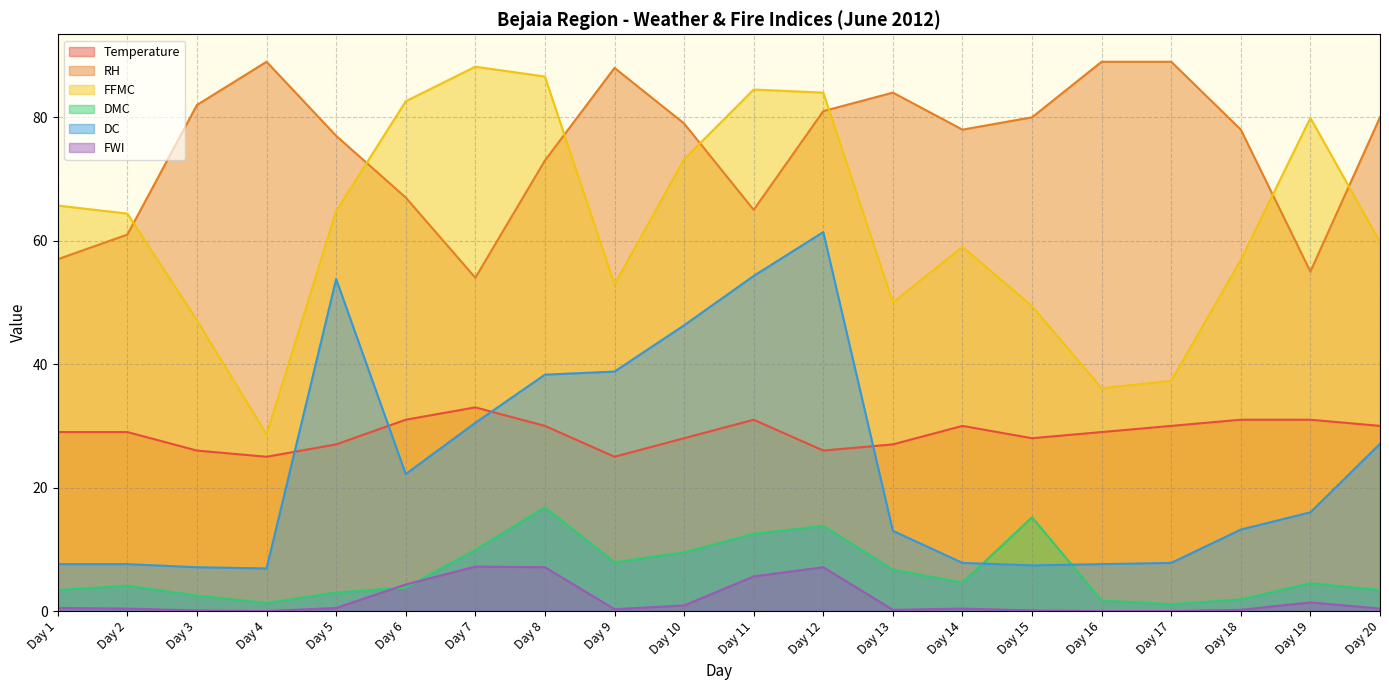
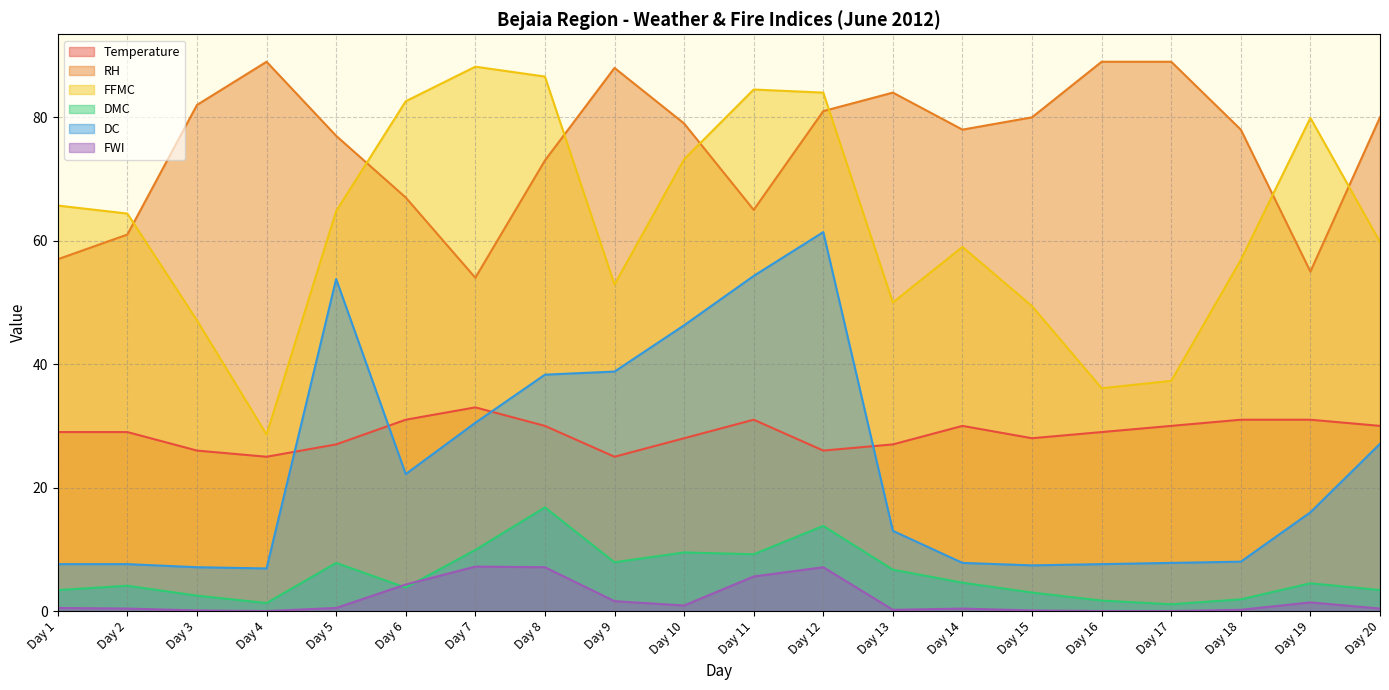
  {
    "DMC": {
      "Day 1": 3,
      "Day 2": 4,
      "Day 3": 3,
      "Day 4": 1,
-     "Day 5": 3,
+     "Day 5": 8,
      "Day 6": 4,
      "Day 7": 10,
      "Day 8": 17,
      "Day 9": 8,
      "Day 10": 10,
-     "Day 11": 13,
+     "Day 11": 9,
      "Day 12": 14,
      "Day 13": 7,
      "Day 14": 5,
-     "Day 15": 15,
+     "Day 15": 3,
      "Day 16": 2,
      "Day 17": 1,
      "Day 18": 2,
      "Day 19": 5,
      "Day 20": 3
    },
    "DC": {
      "Day 1": 8,
      "Day 2": 8,
      "Day 3": 7,
      "Day 4": 7,
      "Day 5": 54,
      "Day 6": 22,
      "Day 7": 31,
      "Day 8": 38,
      "Day 9": 39,
      "Day 10": 46,
      "Day 11": 54,
      "Day 12": 61,
      "Day 13": 13,
      "Day 14": 8,
      "Day 15": 7,
      "Day 16": 8,
      "Day 17": 8,
-     "Day 18": 13,
+     "Day 18": 8,
      "Day 19": 16,
      "Day 20": 27
    },
    "FWI": {
      "Day 1": 1,
      "Day 2": 0,
      "Day 3": 0,
      "Day 4": 0,
      "Day 5": 1,
      "Day 6": 4,
      "Day 7": 7,
      "Day 8": 7,
-     "Day 9": 0,
+     "Day 9": 2,
      "Day 10": 1,
      "Day 11": 6,
      "Day 12": 7,
      "Day 13": 0,
      "Day 14": 0,
      "Day 15": 0,
      "Day 16": 0,
      "Day 17": 0,
      "Day 18": 0,
      "Day 19": 1,
      "Day 20": 0
    }
  }
